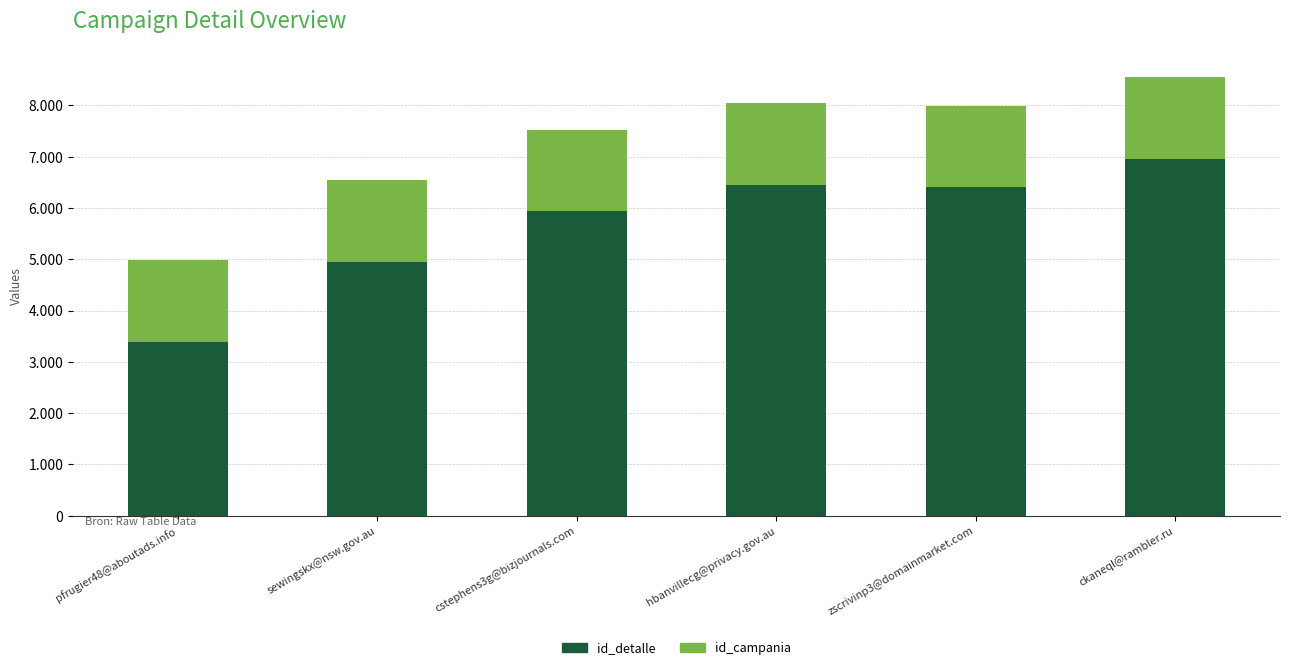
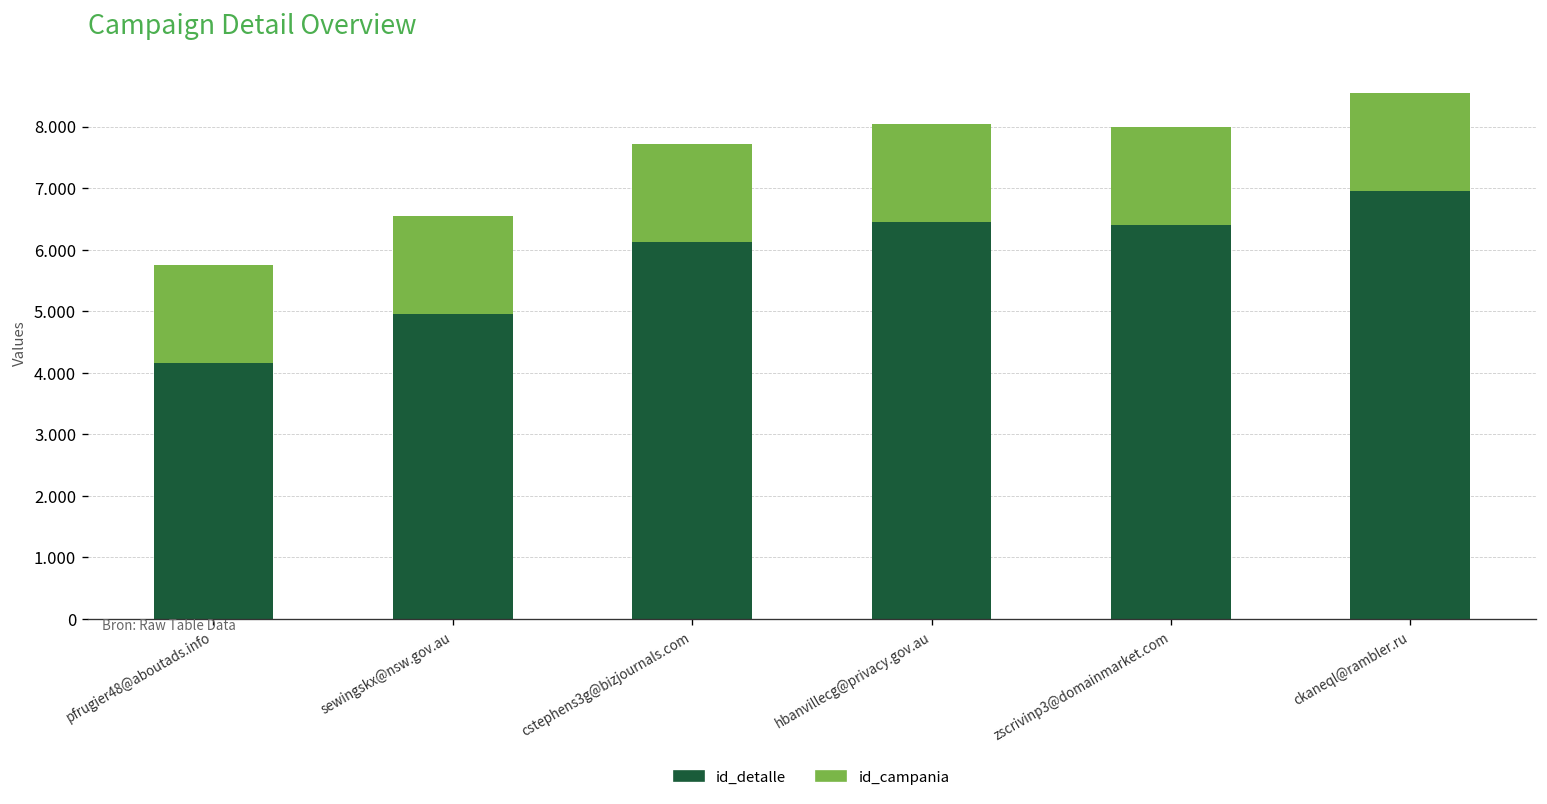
  {
    "id_detalle": {
-     "pfrugier48@aboutads.info": 3.4,
+     "pfrugier48@aboutads.info": 4.2,
      "sewingskx@nsw.gov.au": 5.0,
-     "cstephens3g@bizjournals.com": 5.9,
+     "cstephens3g@bizjournals.com": 6.1,
      "hbanvillecg@privacy.gov.au": 6.4,
      "zscrivinp3@domainmarket.com": 6.4,
      "ckaneql@rambler.ru": 7.0
    },
    "id_campania": {
      "pfrugier48@aboutads.info": 1.6,
      "sewingskx@nsw.gov.au": 1.6,
      "cstephens3g@bizjournals.com": 1.6,
      "hbanvillecg@privacy.gov.au": 1.6,
      "zscrivinp3@domainmarket.com": 1.6,
      "ckaneql@rambler.ru": 1.6
    }
  }
